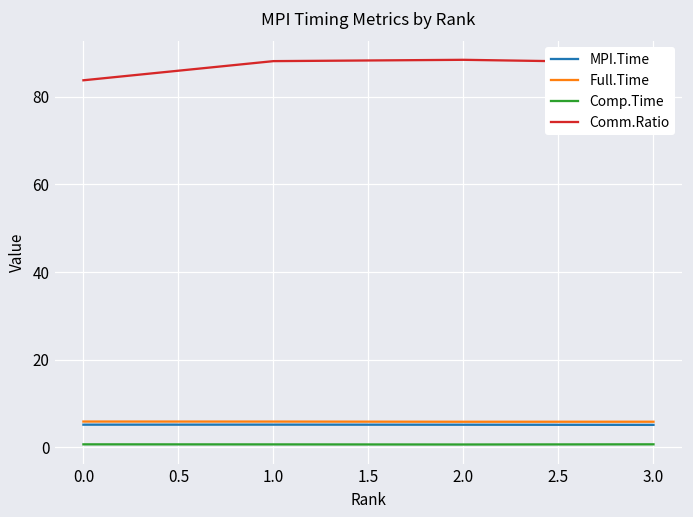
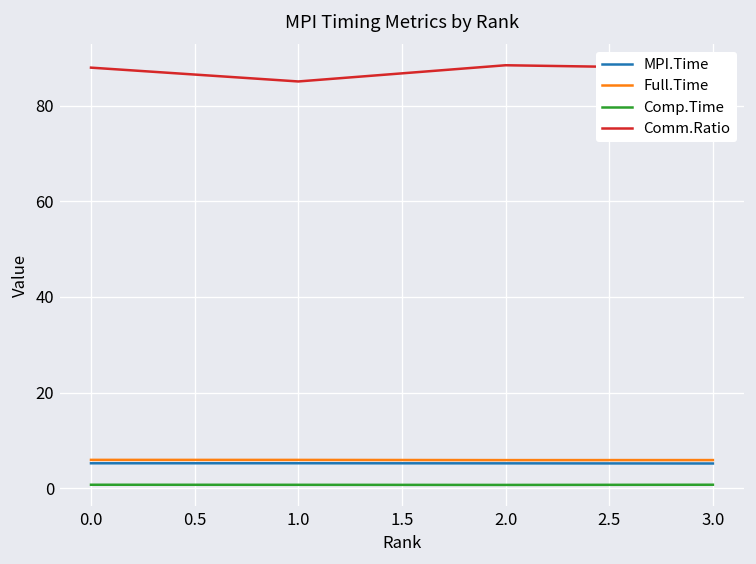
  {
    "MPI.Time": {
      "0.0": 5,
      "1.0": 5,
      "2.0": 5,
      "3.0": 5
    },
    "Full.Time": {
      "0.0": 6,
      "1.0": 6,
      "2.0": 6,
      "3.0": 6
    },
    "Comp.Time": {
      "0.0": 1,
      "1.0": 1,
      "2.0": 1,
      "3.0": 1
    },
    "Comm.Ratio": {
-     "0.0": 84,
-     "1.0": 88,
+     "0.0": 88,
+     "1.0": 85,
      "2.0": 88
    }
  }
